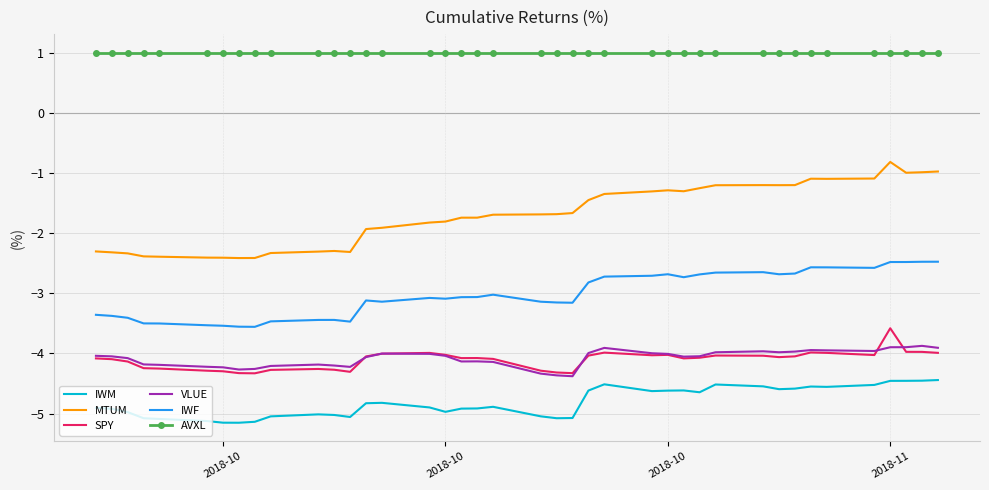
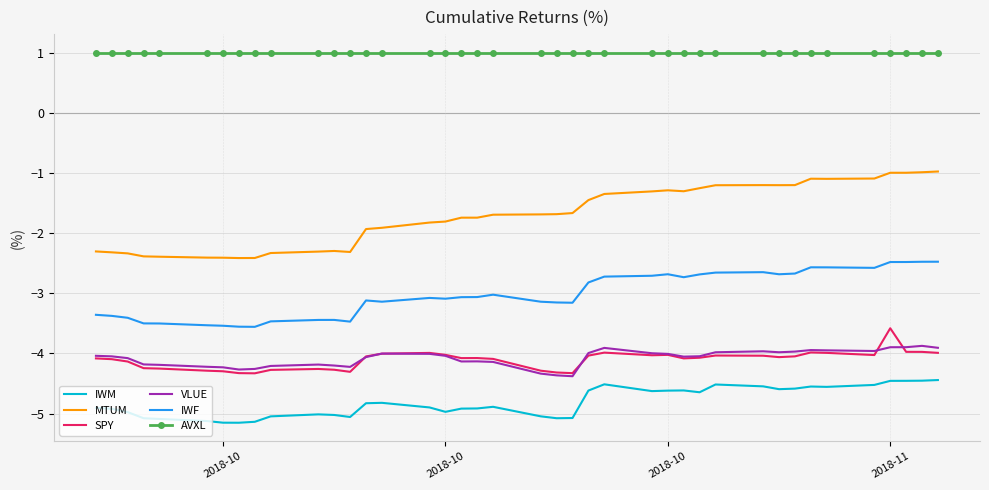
  {
    "MTUM": {
-     "2018-11": -0.8
+     "2018-11": -1.0
    },
    "SPY": {
      "2018-11": -3.6
    },
    "VLUE": {
      "2018-11": -3.9
    },
    "AVXL": {
      "2018-11": 1.0
    }
  }
